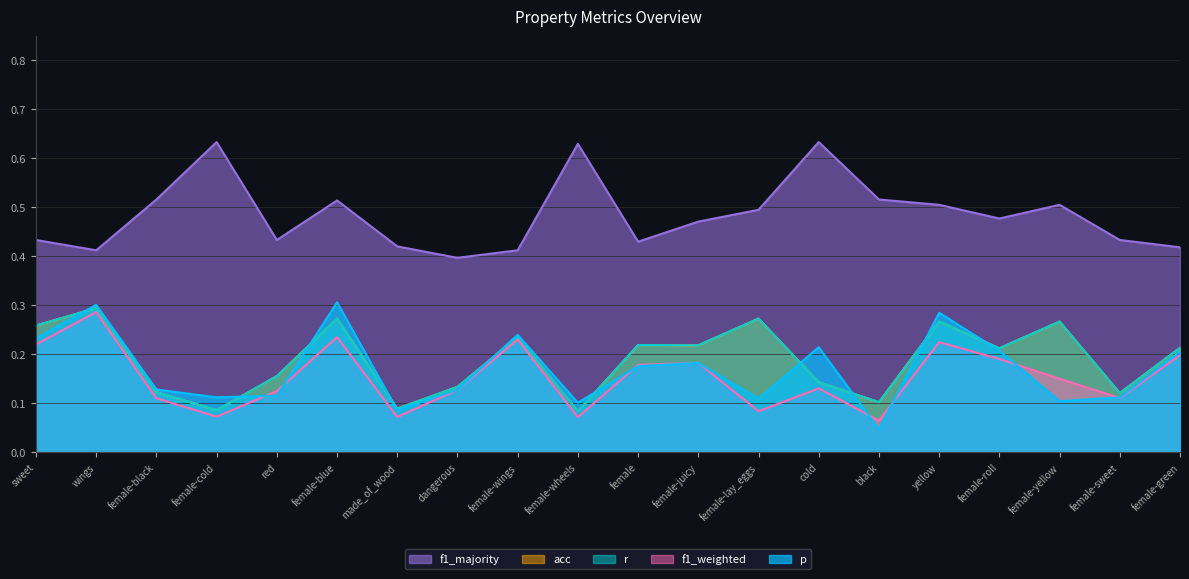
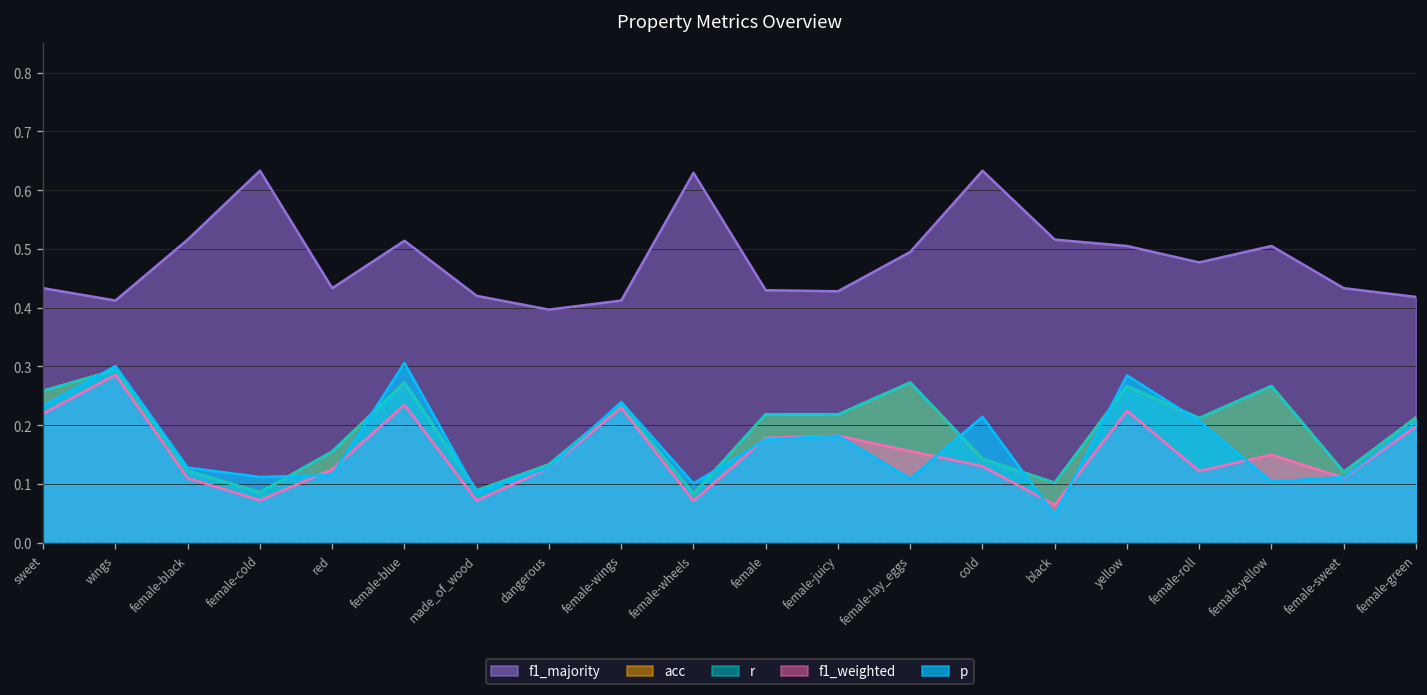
  {
    "f1_majority": {
      "sweet": 0.43,
      "wings": 0.41,
      "female-black": 0.52,
      "female-cold": 0.63,
      "red": 0.43,
      "female-blue": 0.51,
      "made_of_wood": 0.42,
      "dangerous": 0.40,
      "female-wings": 0.41,
      "female-wheels": 0.63,
      "female": 0.43,
-     "female-juicy": 0.47,
+     "female-juicy": 0.43,
      "female-lay_eggs": 0.49,
      "cold": 0.63,
      "black": 0.52,
      "yellow": 0.51,
      "female-roll": 0.48,
      "female-yellow": 0.51,
      "female-sweet": 0.43,
      "female-green": 0.42
    },
    "f1_weighted": {
      "sweet": 0.22,
      "wings": 0.29,
      "female-black": 0.11,
      "female-cold": 0.07,
      "red": 0.12,
      "female-blue": 0.23,
      "made_of_wood": 0.07,
      "female-wings": 0.23,
      "female-wheels": 0.07,
-     "female-lay_eggs": 0.08,
+     "female-lay_eggs": 0.16,
      "cold": 0.13,
      "black": 0.06,
      "yellow": 0.22,
-     "female-roll": 0.19,
+     "female-roll": 0.12,
      "female-yellow": 0.15,
      "female-green": 0.20
    }
  }
